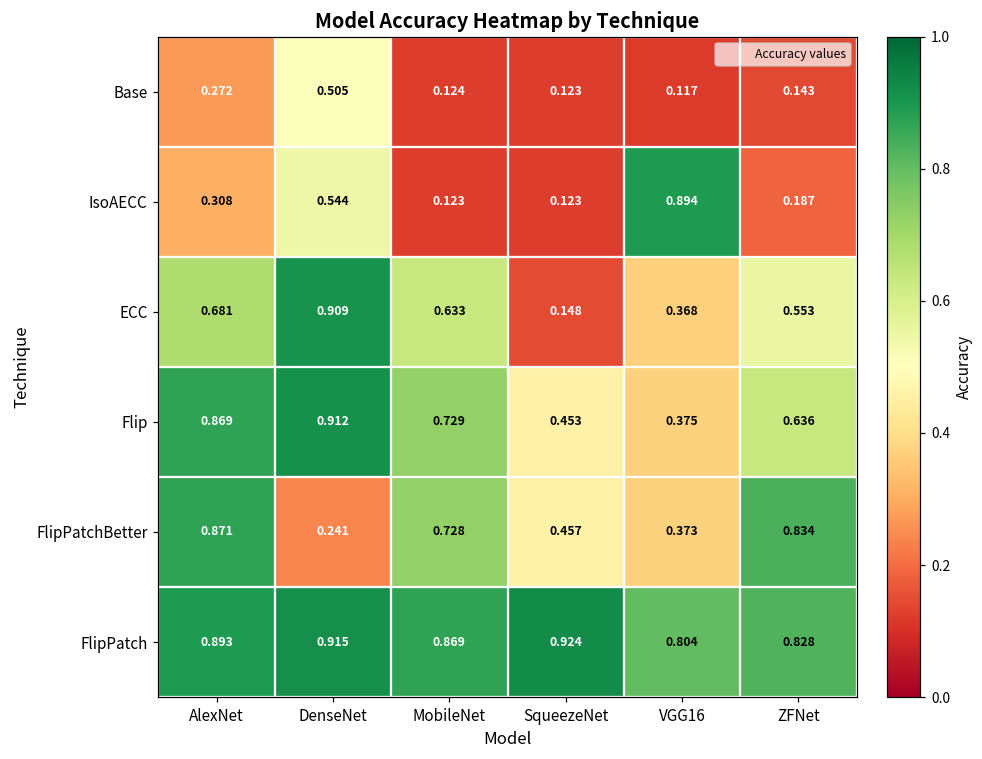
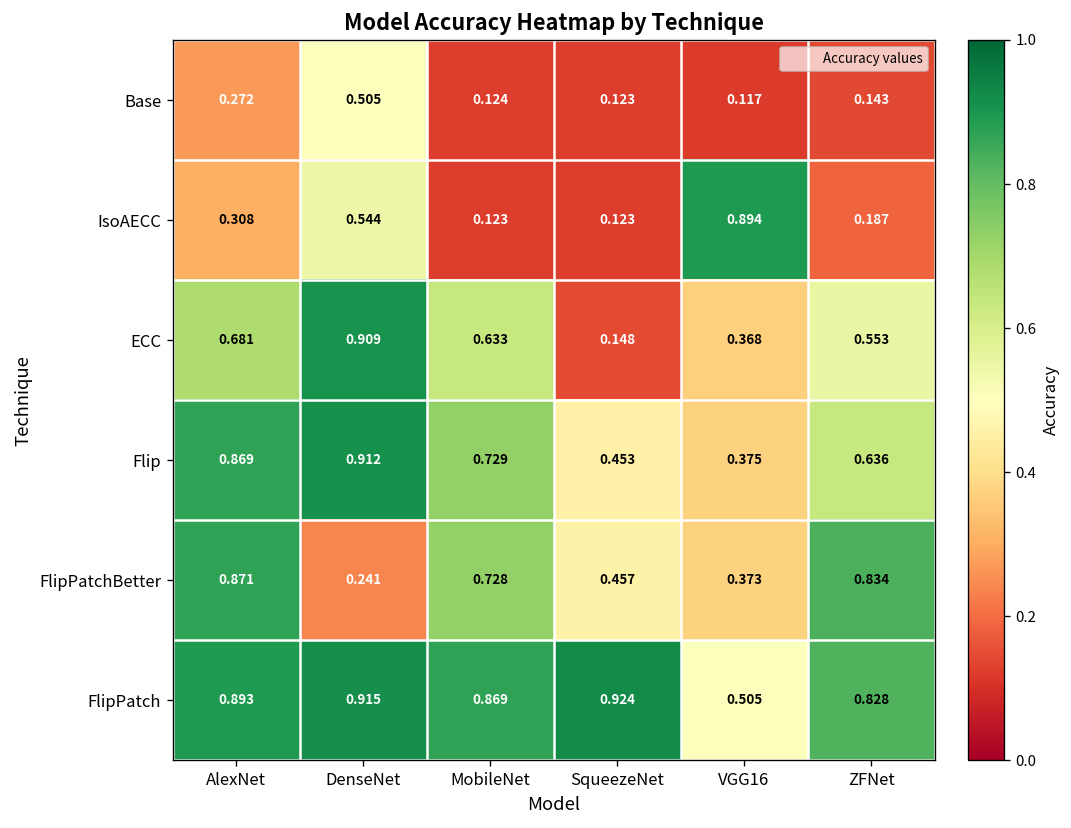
  {
    "Base": {
      "AlexNet": 0.272,
      "DenseNet": 0.505,
      "MobileNet": 0.124,
      "SqueezeNet": 0.123,
      "VGG16": 0.117,
      "ZFNet": 0.143
    },
    "IsoAECC": {
      "AlexNet": 0.308,
      "DenseNet": 0.544,
      "MobileNet": 0.123,
      "SqueezeNet": 0.123,
      "VGG16": 0.894,
      "ZFNet": 0.187
    },
    "ECC": {
      "AlexNet": 0.681,
      "DenseNet": 0.909,
      "MobileNet": 0.633,
      "SqueezeNet": 0.148,
      "VGG16": 0.368,
      "ZFNet": 0.553
    },
    "Flip": {
      "AlexNet": 0.869,
      "DenseNet": 0.912,
      "MobileNet": 0.729,
      "SqueezeNet": 0.453,
      "VGG16": 0.375,
      "ZFNet": 0.636
    },
    "FlipPatchBetter": {
      "AlexNet": 0.871,
      "DenseNet": 0.241,
      "MobileNet": 0.728,
      "SqueezeNet": 0.457,
      "VGG16": 0.373,
      "ZFNet": 0.834
    },
    "FlipPatch": {
      "AlexNet": 0.893,
      "DenseNet": 0.915,
      "MobileNet": 0.869,
      "SqueezeNet": 0.924,
-     "VGG16": 0.804,
+     "VGG16": 0.505,
      "ZFNet": 0.828
    }
  }
